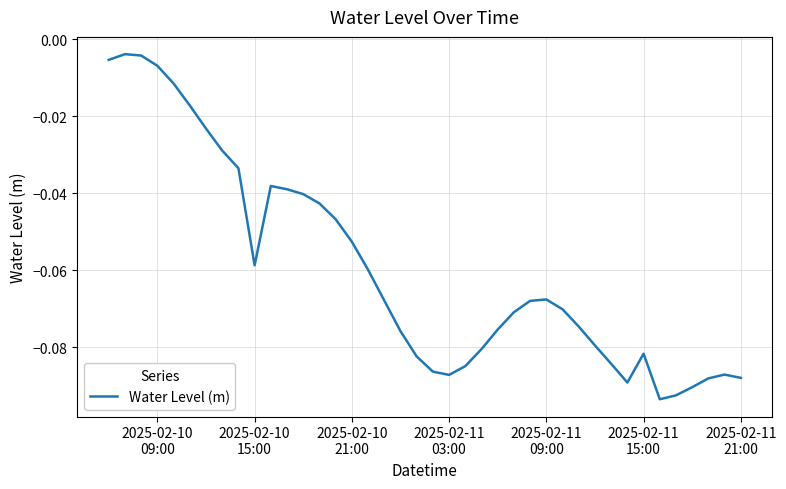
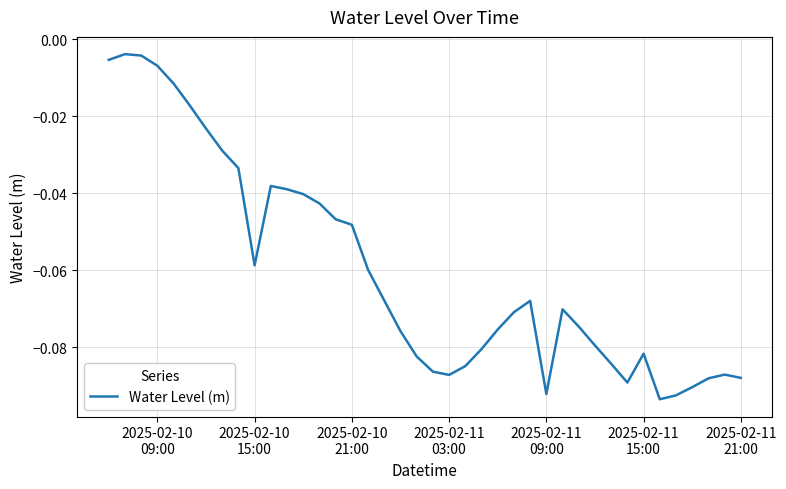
  {
    "2025-02-10 09:00": -0.007,
    "2025-02-10 15:00": -0.059,
-   "2025-02-10 21:00": -0.053,
+   "2025-02-10 21:00": -0.048,
    "2025-02-11 03:00": -0.087,
-   "2025-02-11 09:00": -0.068,
+   "2025-02-11 09:00": -0.092,
    "2025-02-11 15:00": -0.082,
    "2025-02-11 21:00": -0.088
  }
